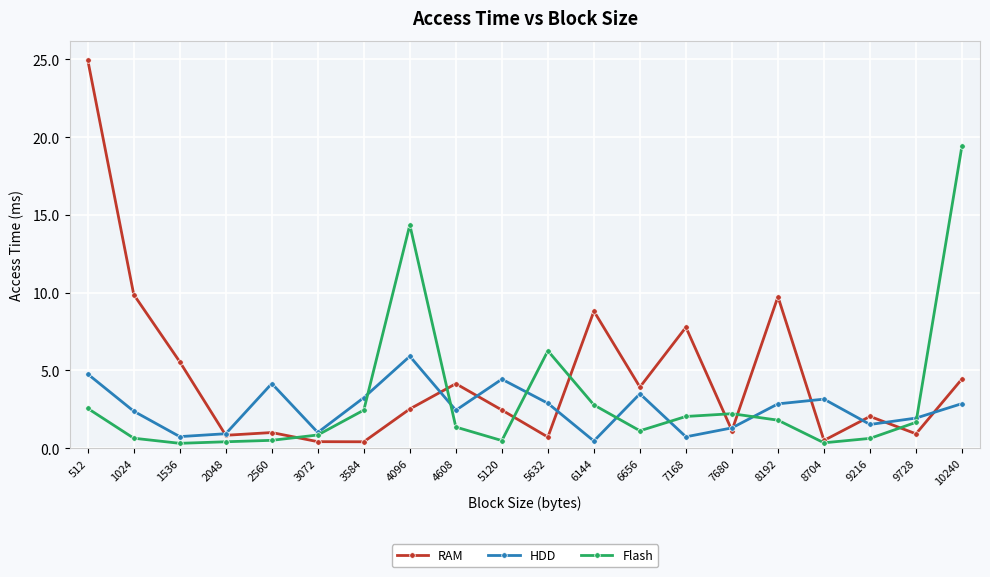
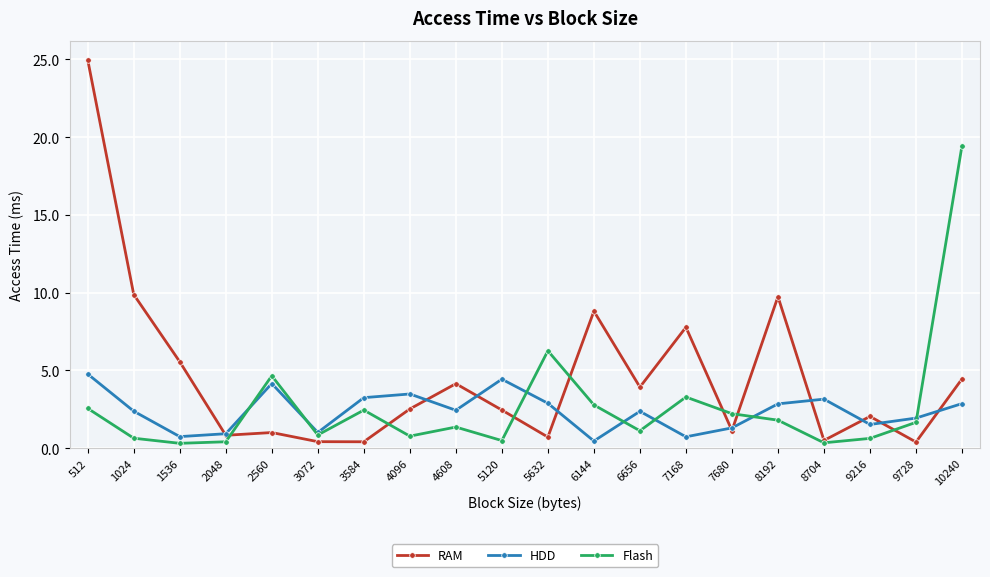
  {
    "RAM": {
      "512": 25.0,
      "1024": 9.9,
      "1536": 5.6,
      "2560": 1.0,
      "3072": 0.4,
      "3584": 0.4,
      "4096": 2.5,
      "4608": 4.1,
      "5120": 2.4,
      "5632": 0.7,
      "6144": 8.8,
      "6656": 3.9,
      "7168": 7.8,
      "7680": 1.1,
      "8192": 9.7,
      "9216": 2.0,
-     "9728": 0.9,
+     "9728": 0.4,
      "10240": 4.4
    },
    "HDD": {
      "512": 4.8,
      "1024": 2.4,
      "1536": 0.7,
      "2560": 4.2,
      "3584": 3.2,
-     "4096": 5.9,
+     "4096": 3.5,
      "4608": 2.4,
      "5120": 4.4,
      "5632": 2.9,
      "6144": 0.5,
-     "6656": 3.5,
+     "6656": 2.4,
      "7168": 0.7,
      "7680": 1.3,
      "8192": 2.8,
      "8704": 3.1,
      "9216": 1.5,
      "9728": 1.9,
      "10240": 2.9
    },
    "Flash": {
      "512": 2.6,
      "1024": 0.6,
      "1536": 0.3,
      "2048": 0.4,
-     "2560": 0.5,
+     "2560": 4.6,
      "3584": 2.4,
-     "4096": 14.4,
+     "4096": 0.8,
      "4608": 1.4,
      "5120": 0.5,
      "5632": 6.3,
      "6144": 2.8,
      "6656": 1.1,
-     "7168": 2.0,
+     "7168": 3.3,
      "7680": 2.2,
      "8192": 1.8,
      "9216": 0.6,
      "9728": 1.7,
      "10240": 19.5
    }
  }
